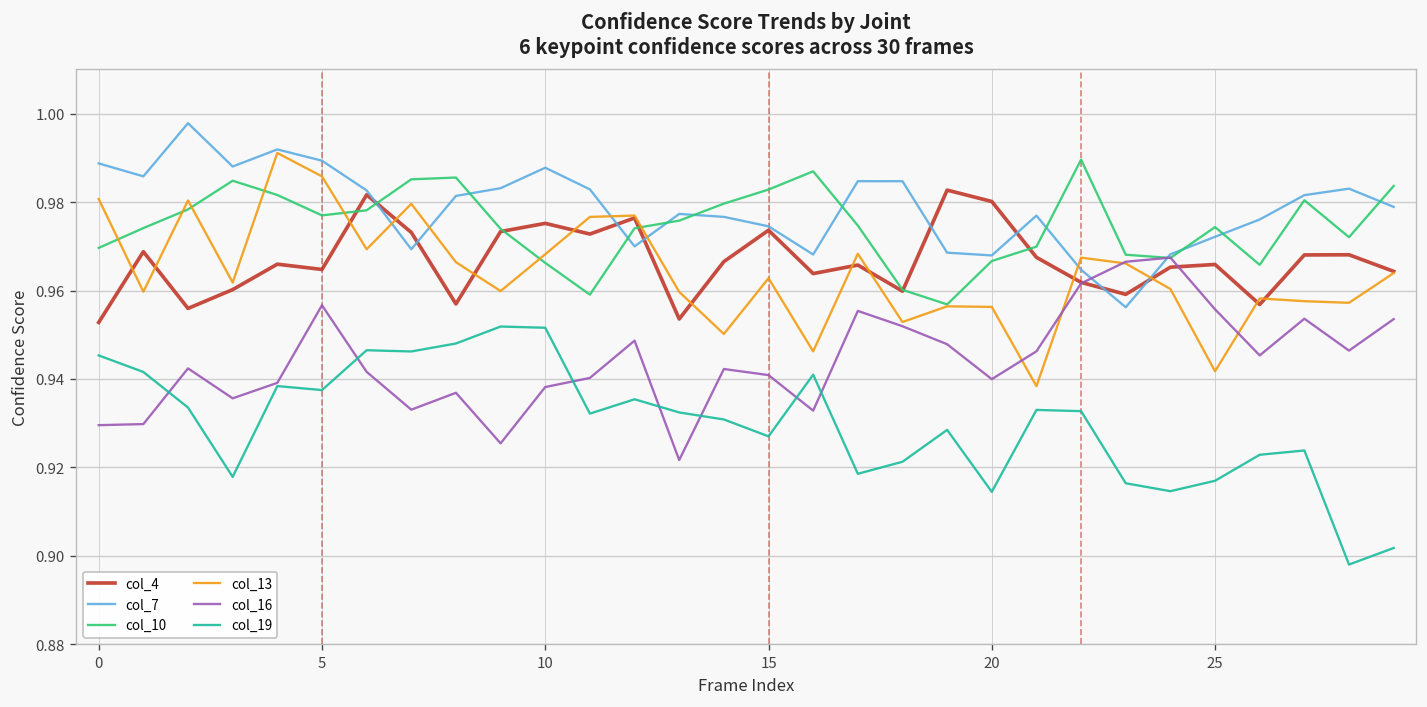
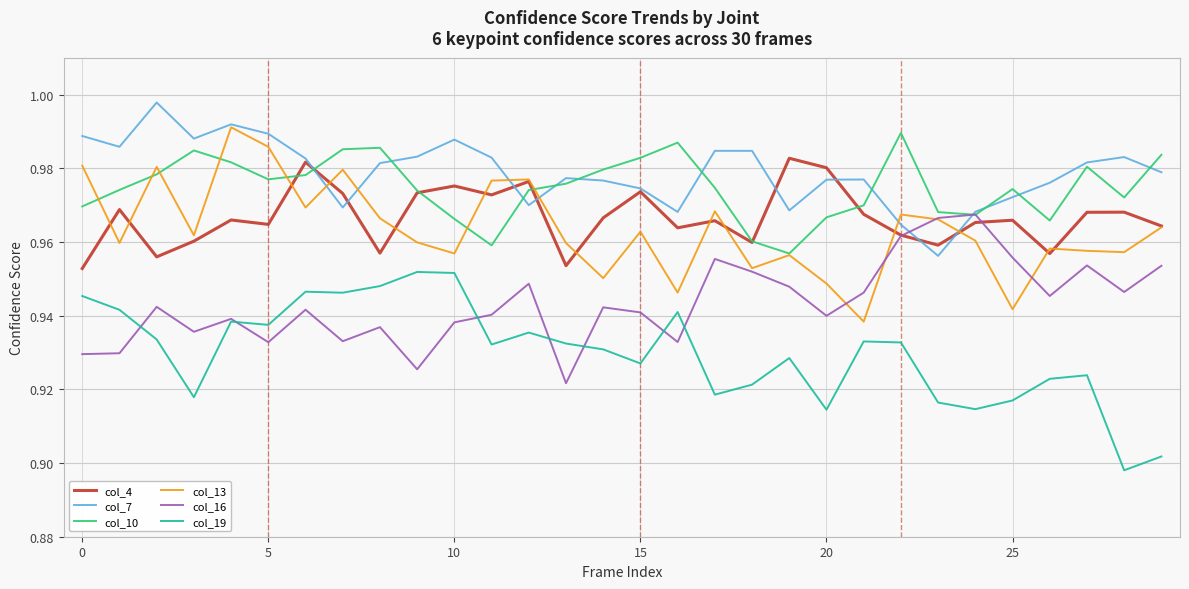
  {
    "col_4": {
      "0": 0.953,
      "5": 0.965,
      "10": 0.975,
      "15": 0.974,
      "20": 0.980,
      "25": 0.966
    },
    "col_7": {
      "0": 0.989,
      "5": 0.989,
      "10": 0.988,
      "15": 0.975,
-     "20": 0.968,
+     "20": 0.977,
      "25": 0.972
    },
    "col_13": {
      "0": 0.981,
      "5": 0.986,
-     "10": 0.968,
+     "10": 0.957,
      "15": 0.963,
-     "20": 0.956,
+     "20": 0.949,
      "25": 0.942
    },
    "col_16": {
      "0": 0.930,
-     "5": 0.957,
+     "5": 0.933,
      "10": 0.938,
      "15": 0.941,
      "20": 0.940,
      "25": 0.956
    }
  }
